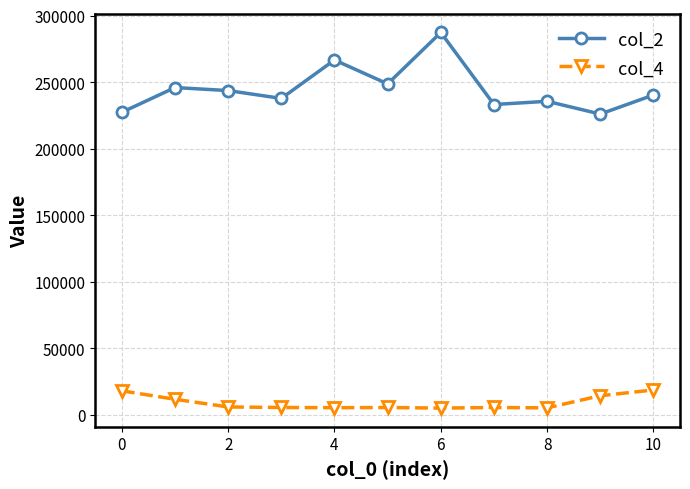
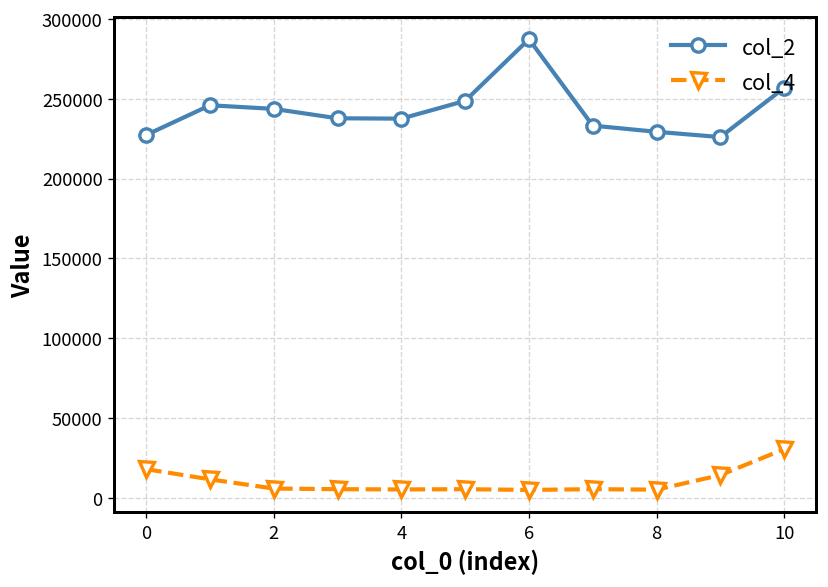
  {
    "col_2": {
      "0": 227000,
      "2": 244000,
-     "4": 267000,
+     "4": 238000,
      "6": 287000,
-     "8": 236000,
-     "10": 240000
+     "8": 229000,
+     "10": 257000
    },
    "col_4": {
      "0": 18000,
      "2": 6000,
      "4": 5000,
      "6": 5000,
      "8": 5000,
-     "10": 19000
+     "10": 31000
    }
  }
